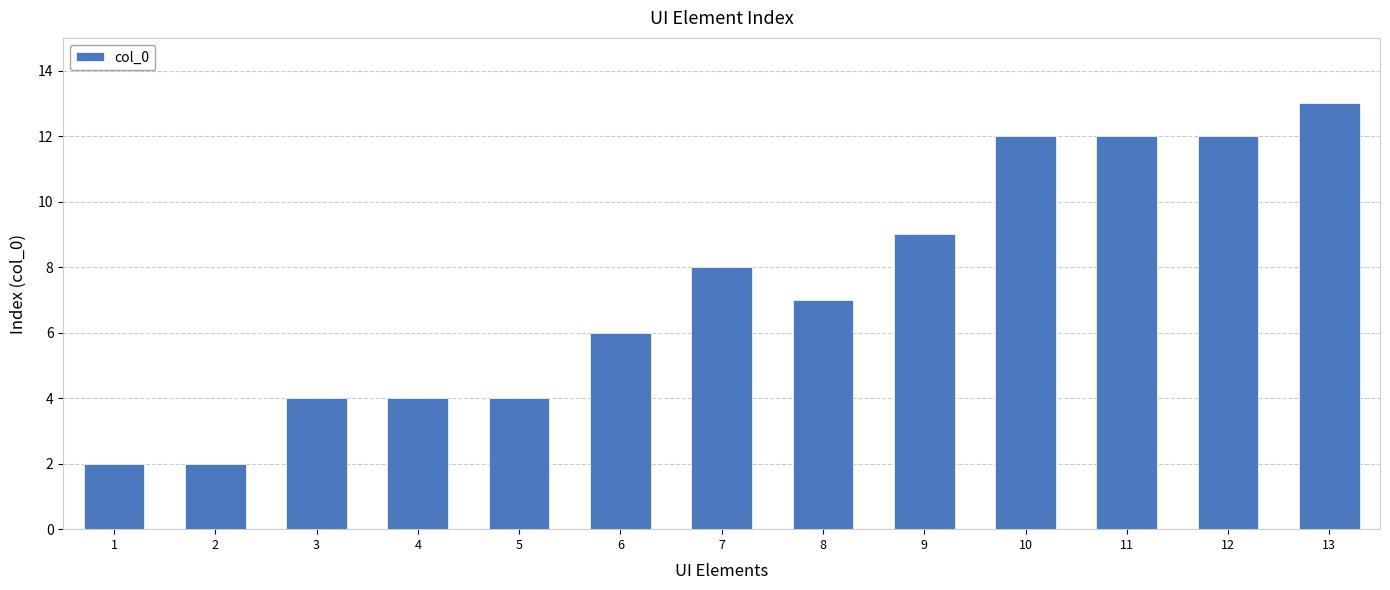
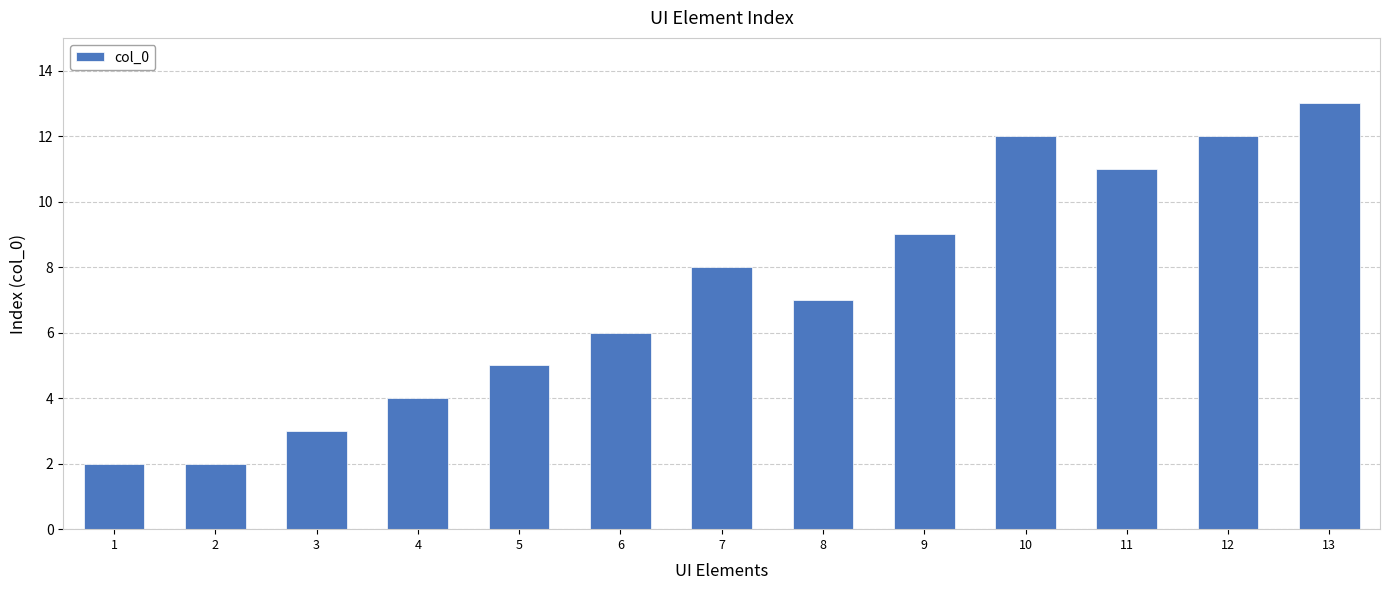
  {
    "1": 2,
    "2": 2,
-   "3": 4,
+   "3": 3,
    "4": 4,
-   "5": 4,
+   "5": 5,
    "6": 6,
    "7": 8,
    "8": 7,
    "9": 9,
    "10": 12,
-   "11": 12,
+   "11": 11,
    "12": 12,
    "13": 13
  }
